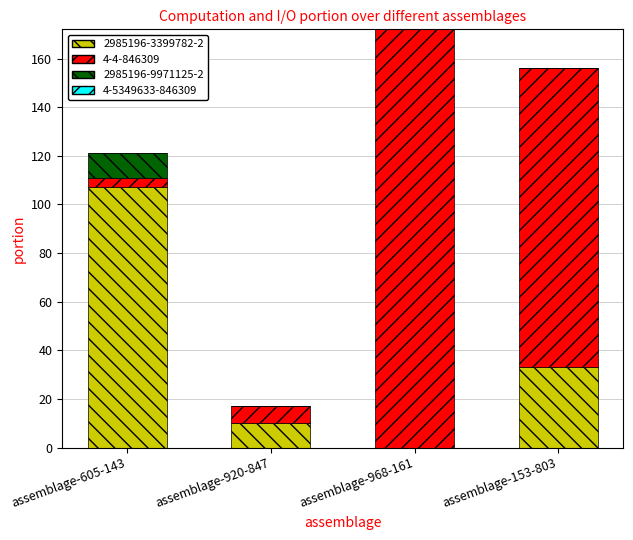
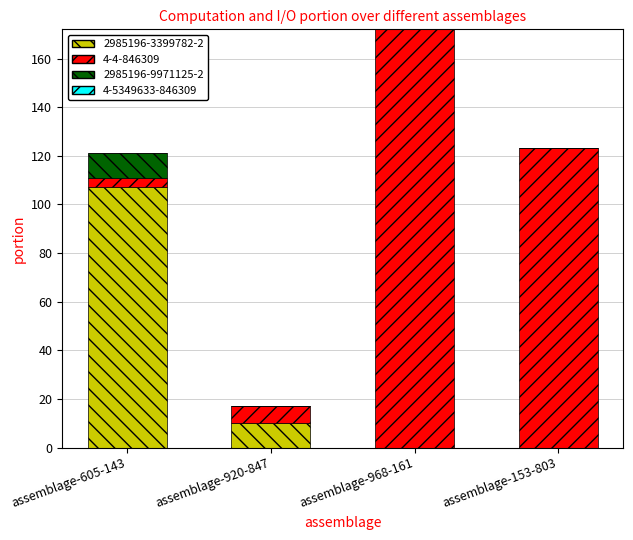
  {
    "2985196-3399782-2": {
      "assemblage-605-143": 107,
      "assemblage-920-847": 10,
      "assemblage-968-161": 0,
-     "assemblage-153-803": 33
+     "assemblage-153-803": 0
    },
    "4-4-846309": {
      "assemblage-605-143": 4,
      "assemblage-920-847": 7,
      "assemblage-968-161": 172,
      "assemblage-153-803": 123
    },
    "4-5349633-846309": {
      "assemblage-920-847": 0,
      "assemblage-968-161": 0,
      "assemblage-153-803": 0
    }
  }
